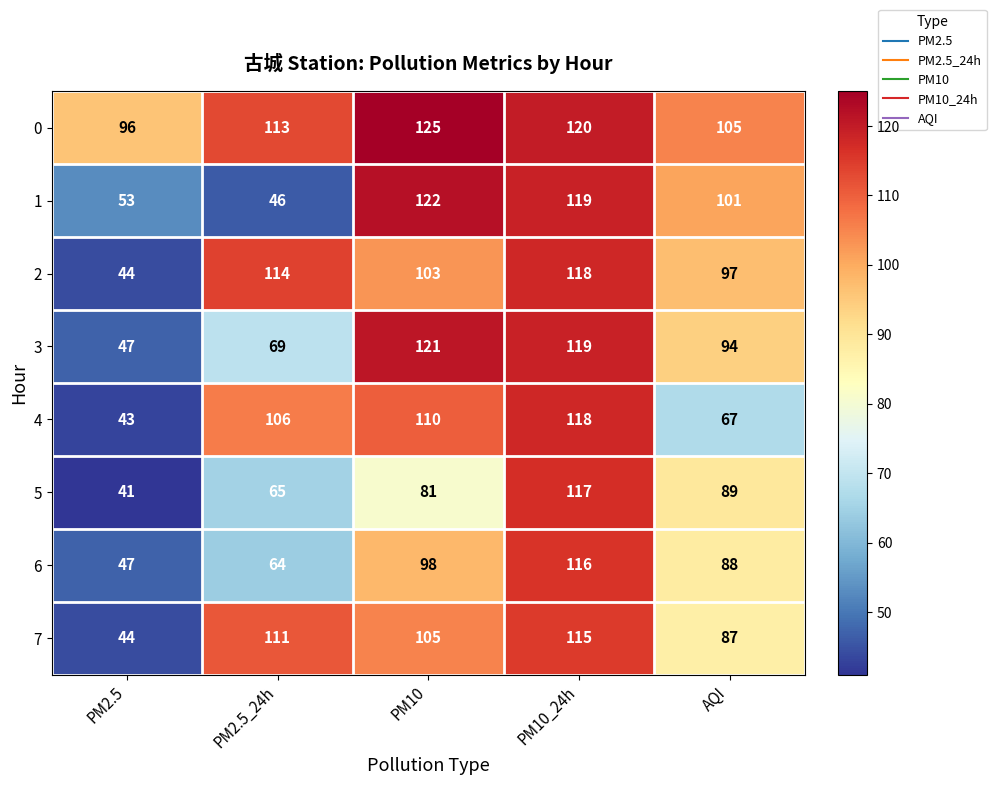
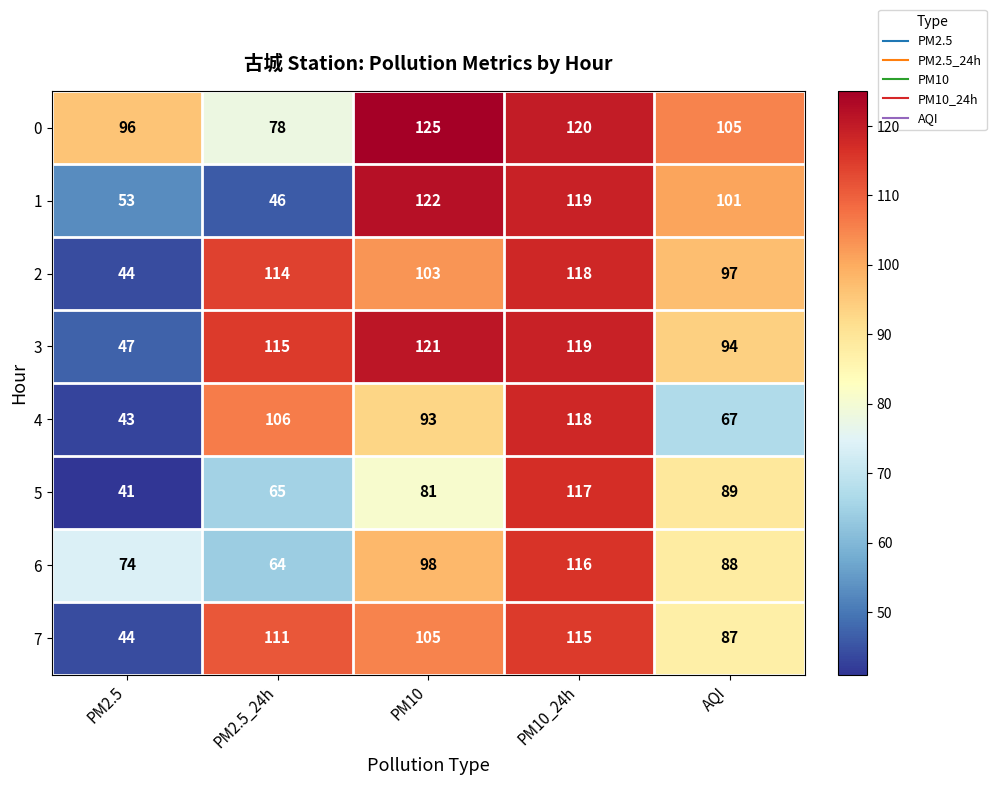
  {
    "0": {
      "PM2.5": 96,
-     "PM2.5_24h": 113,
+     "PM2.5_24h": 78,
      "PM10": 125,
      "PM10_24h": 120,
      "AQI": 105
    },
    "1": {
      "PM2.5": 53,
      "PM2.5_24h": 46,
      "PM10": 122,
      "PM10_24h": 119,
      "AQI": 101
    },
    "2": {
      "PM2.5": 44,
      "PM2.5_24h": 114,
      "PM10": 103,
      "PM10_24h": 118,
      "AQI": 97
    },
    "3": {
      "PM2.5": 47,
-     "PM2.5_24h": 69,
+     "PM2.5_24h": 115,
      "PM10": 121,
      "PM10_24h": 119,
      "AQI": 94
    },
    "4": {
      "PM2.5": 43,
      "PM2.5_24h": 106,
-     "PM10": 110,
+     "PM10": 93,
      "PM10_24h": 118,
      "AQI": 67
    },
    "5": {
      "PM2.5": 41,
      "PM2.5_24h": 65,
      "PM10": 81,
      "PM10_24h": 117,
      "AQI": 89
    },
    "6": {
-     "PM2.5": 47,
+     "PM2.5": 74,
      "PM2.5_24h": 64,
      "PM10": 98,
      "PM10_24h": 116,
      "AQI": 88
    },
    "7": {
      "PM2.5": 44,
      "PM2.5_24h": 111,
      "PM10": 105,
      "PM10_24h": 115,
      "AQI": 87
    }
  }
